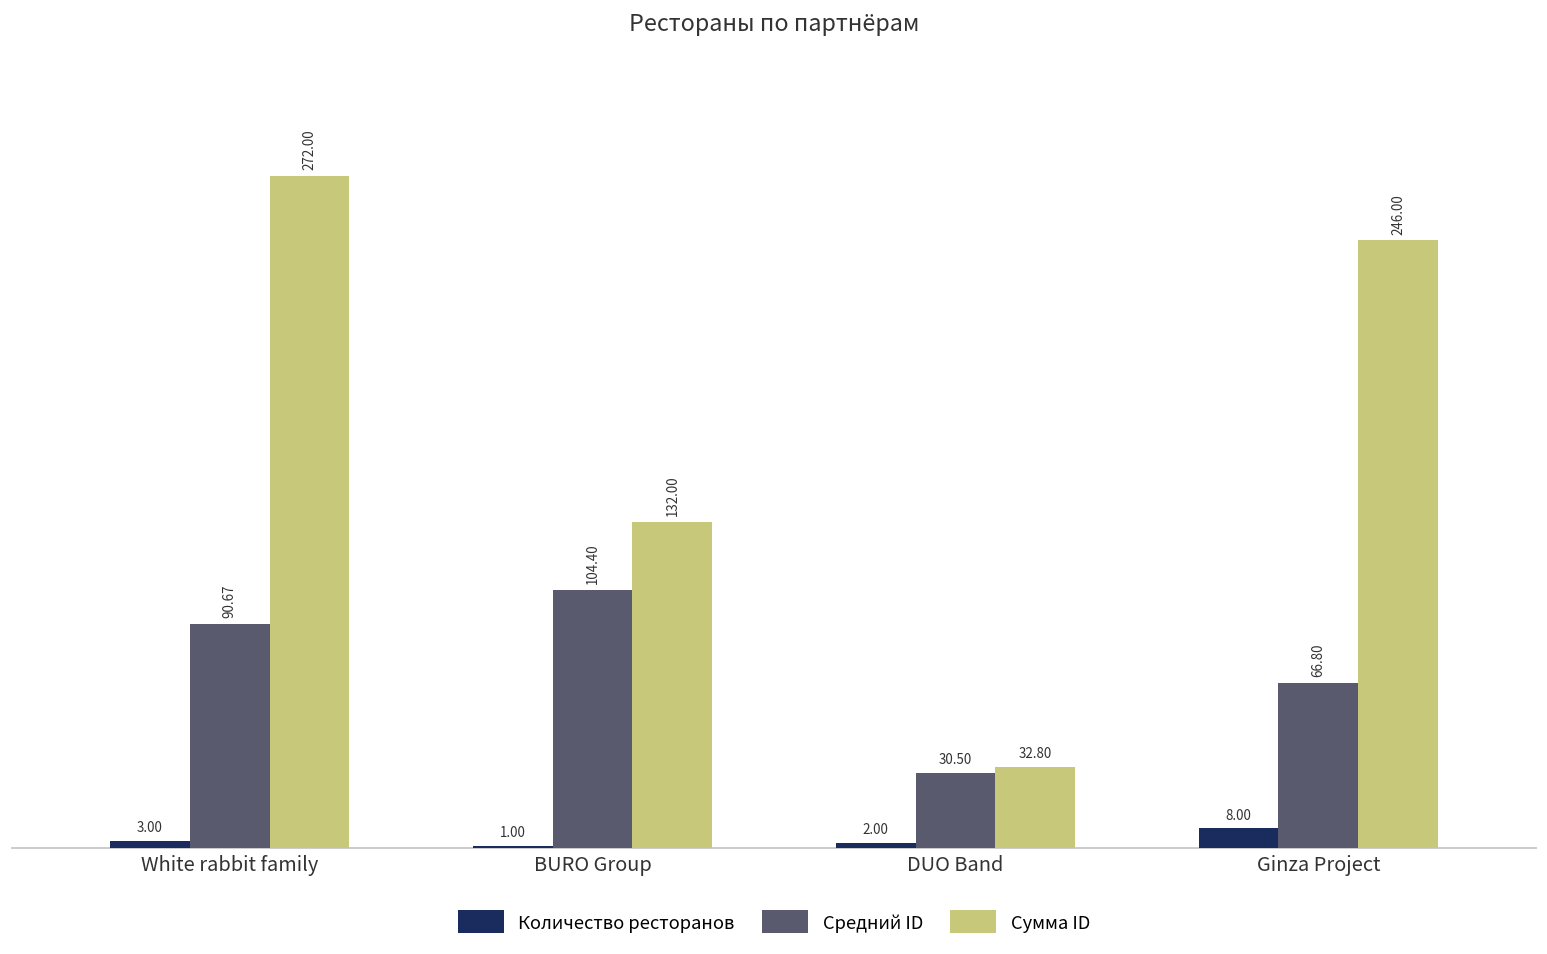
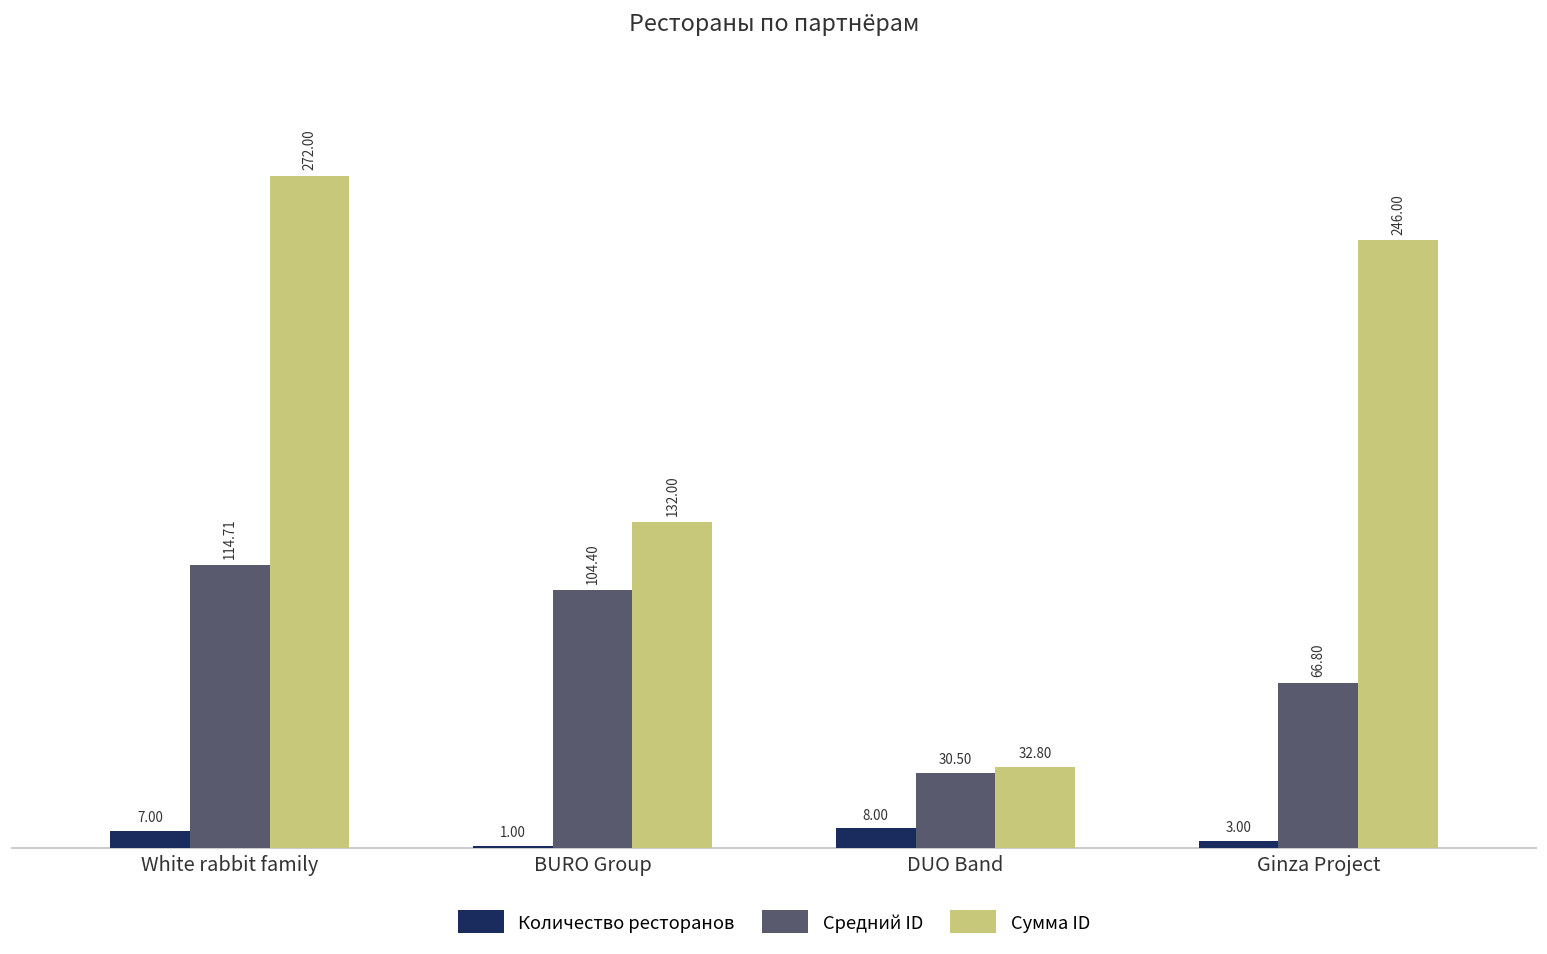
  {
    "Количество ресторанов": {
-     "White rabbit family": 3.00,
+     "White rabbit family": 7.00,
      "BURO Group": 1.00,
-     "DUO Band": 2.00,
-     "Ginza Project": 8.00
+     "DUO Band": 8.00,
+     "Ginza Project": 3.00
    },
    "Средний ID": {
-     "White rabbit family": 90.67,
+     "White rabbit family": 114.71,
      "BURO Group": 104.40,
      "DUO Band": 30.50,
      "Ginza Project": 66.80
    },
    "Сумма ID": {
      "White rabbit family": 272.00,
      "BURO Group": 132.00,
      "DUO Band": 32.80,
      "Ginza Project": 246.00
    }
  }
